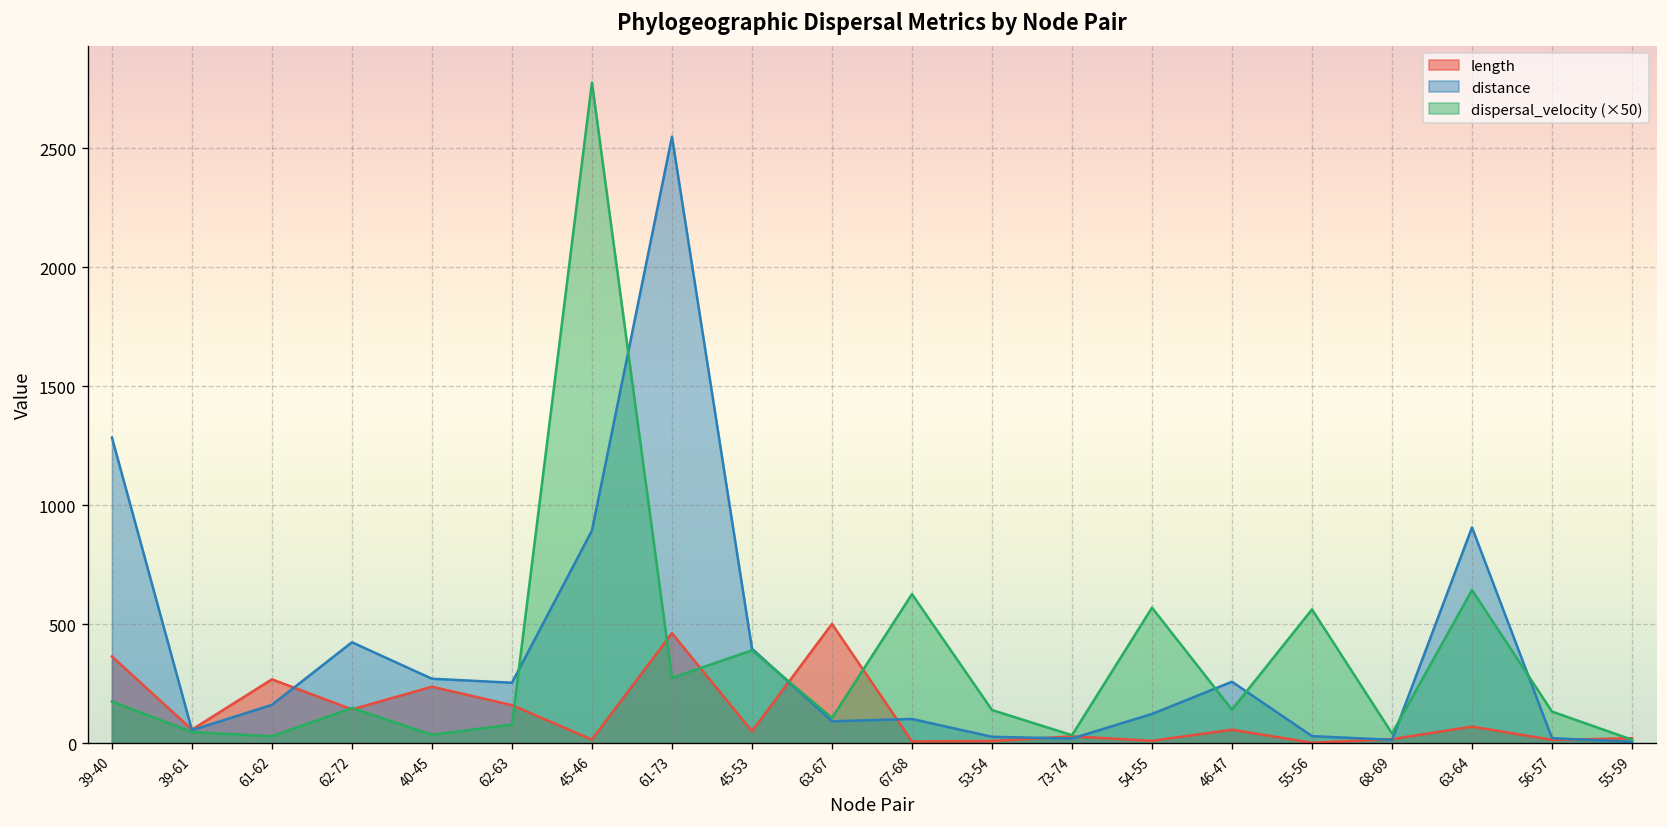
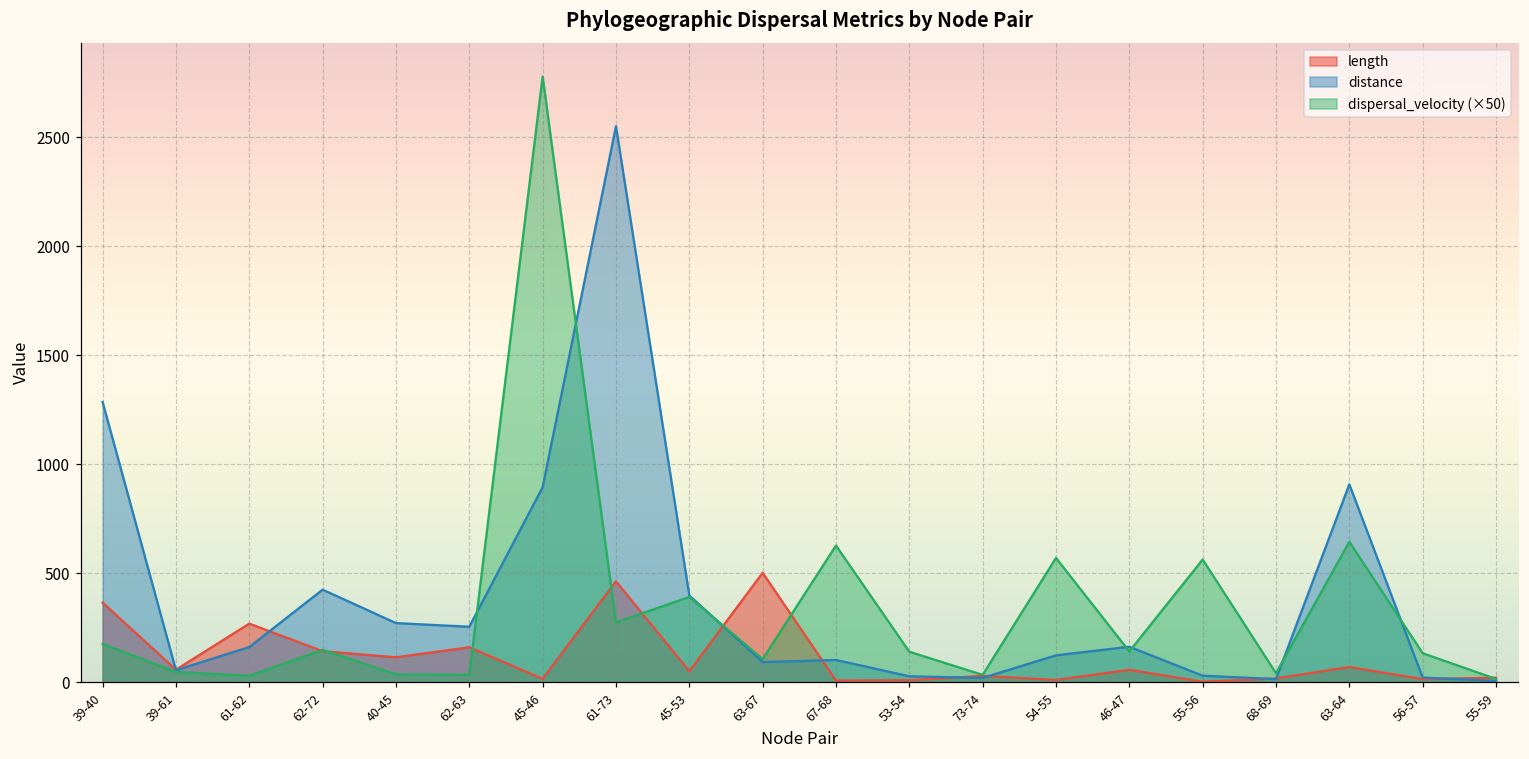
  {
    "length": {
      "39-40": 370,
      "61-62": 270,
-     "40-45": 240,
+     "40-45": 110,
      "62-63": 160,
      "45-46": 20,
      "61-73": 460,
      "45-53": 50,
      "63-67": 500,
      "67-68": 10,
      "53-54": 10,
      "54-55": 10,
      "46-47": 60,
      "55-56": 0,
      "63-64": 70
    },
    "distance": {
      "39-40": 1290,
      "61-62": 160,
      "62-72": 420,
      "40-45": 270,
      "62-63": 250,
      "45-46": 890,
      "61-73": 2550,
      "63-67": 90,
      "67-68": 100,
      "53-54": 30,
      "54-55": 120,
-     "46-47": 260,
+     "46-47": 160,
      "55-56": 30,
      "63-64": 910
    },
    "dispersal_velocity (×50)": {
      "39-40": 180,
      "61-62": 30,
      "40-45": 40,
-     "62-63": 80,
+     "62-63": 30,
      "45-46": 2780,
      "61-73": 280,
      "63-67": 110,
      "67-68": 630,
      "53-54": 140,
      "54-55": 570,
      "46-47": 140,
      "55-56": 560,
      "68-69": 40,
      "63-64": 640,
      "56-57": 130
    }
  }
